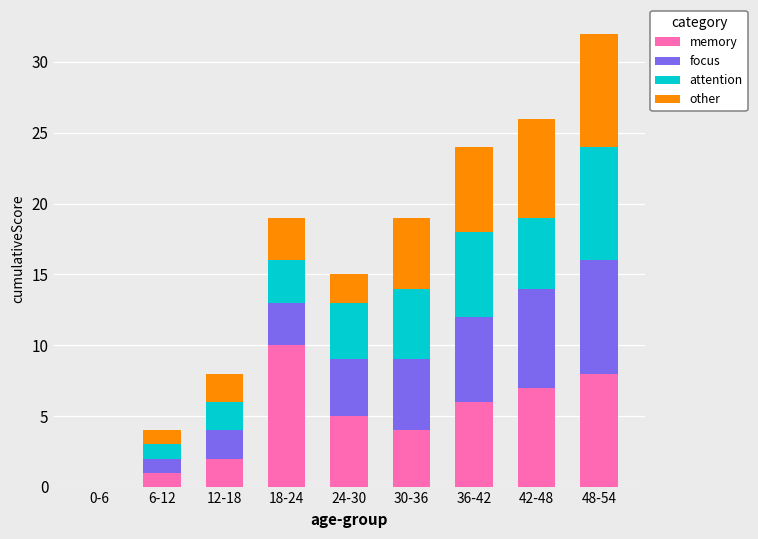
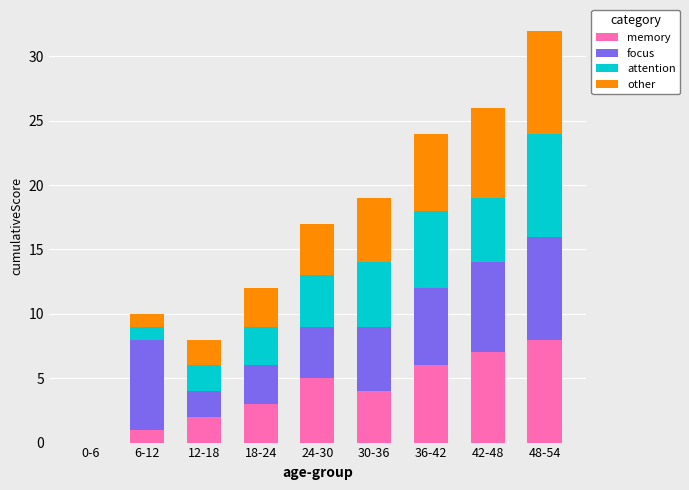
  {
    "memory": {
      "0-6": 0,
      "6-12": 1,
      "12-18": 2,
-     "18-24": 10,
+     "18-24": 3,
      "24-30": 5,
      "30-36": 4,
      "36-42": 6,
      "42-48": 7,
      "48-54": 8
    },
    "focus": {
      "0-6": 0,
-     "6-12": 1,
+     "6-12": 7,
      "12-18": 2,
      "18-24": 3,
      "24-30": 4,
      "30-36": 5,
      "36-42": 6,
      "42-48": 7,
      "48-54": 8
    },
    "attention": {
      "0-6": 0,
      "6-12": 1,
      "12-18": 2,
      "18-24": 3,
      "24-30": 4,
      "30-36": 5,
      "36-42": 6,
      "42-48": 5,
      "48-54": 8
    },
    "other": {
      "0-6": 0,
      "6-12": 1,
      "12-18": 2,
      "18-24": 3,
-     "24-30": 2,
+     "24-30": 4,
      "30-36": 5,
      "36-42": 6,
      "42-48": 7,
      "48-54": 8
    }
  }
